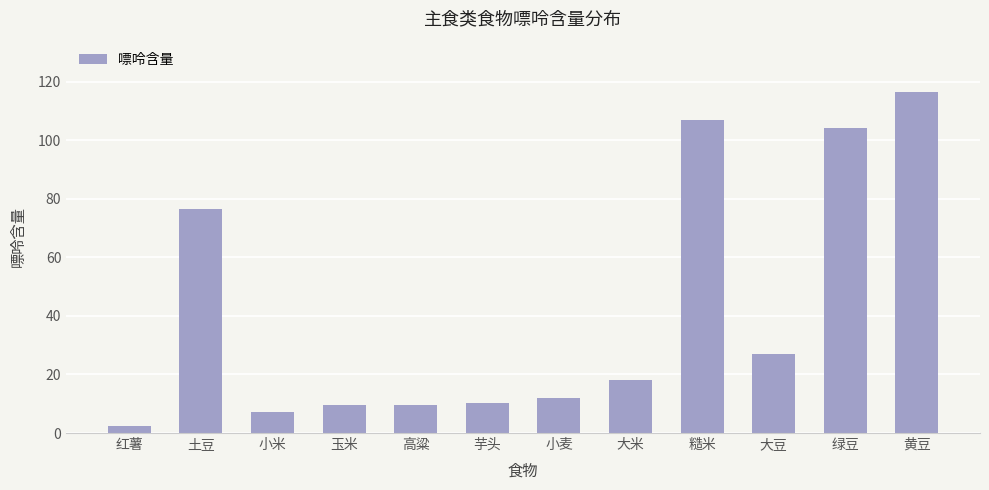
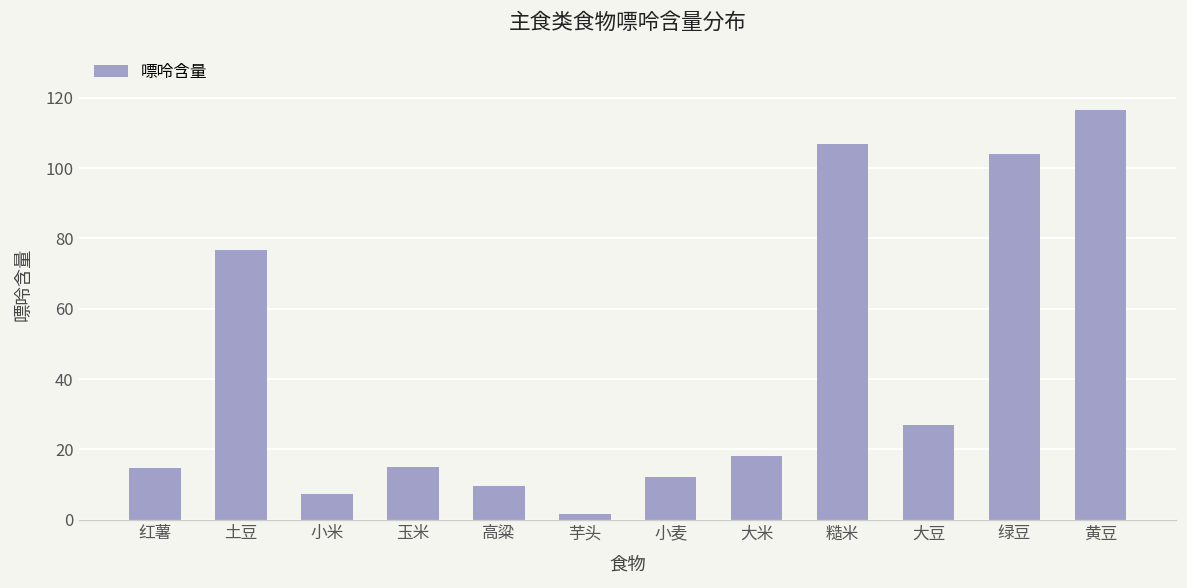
  {
-   "红薯": 2,
+   "红薯": 15,
    "土豆": 77,
    "小米": 7,
-   "玉米": 9,
+   "玉米": 15,
    "高粱": 10,
-   "芋头": 10,
+   "芋头": 2,
    "小麦": 12,
    "大米": 18,
    "糙米": 107,
    "大豆": 27,
    "绿豆": 104,
    "黄豆": 117
  }
